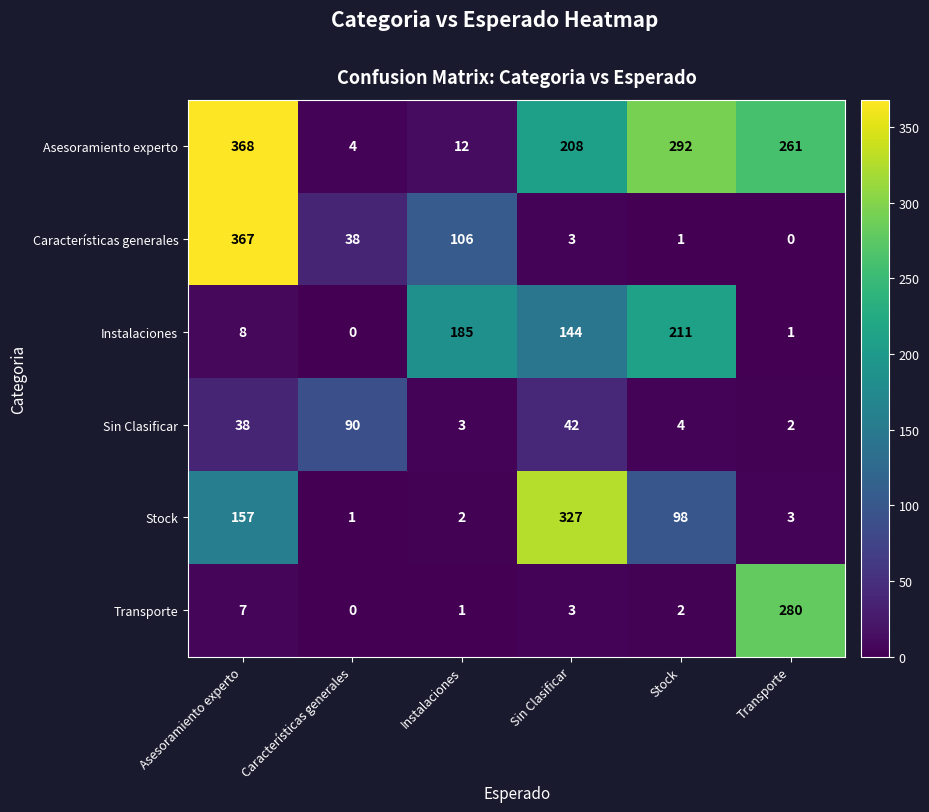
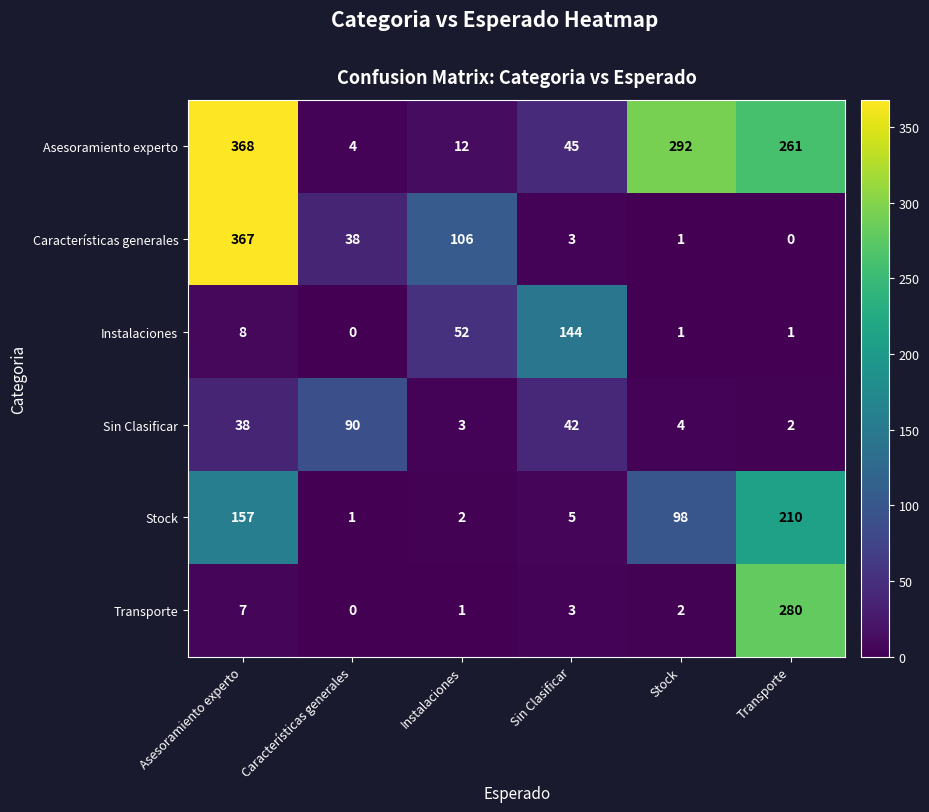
  {
    "Asesoramiento experto": {
      "Asesoramiento experto": 368,
      "Características generales": 4,
      "Instalaciones": 12,
-     "Sin Clasificar": 208,
+     "Sin Clasificar": 45,
      "Stock": 292,
      "Transporte": 261
    },
    "Características generales": {
      "Asesoramiento experto": 367,
      "Características generales": 38,
      "Instalaciones": 106,
      "Sin Clasificar": 3,
      "Stock": 1,
      "Transporte": 0
    },
    "Instalaciones": {
      "Asesoramiento experto": 8,
      "Características generales": 0,
-     "Instalaciones": 185,
+     "Instalaciones": 52,
      "Sin Clasificar": 144,
-     "Stock": 211,
+     "Stock": 1,
      "Transporte": 1
    },
    "Sin Clasificar": {
      "Asesoramiento experto": 38,
      "Características generales": 90,
      "Instalaciones": 3,
      "Sin Clasificar": 42,
      "Stock": 4,
      "Transporte": 2
    },
    "Stock": {
      "Asesoramiento experto": 157,
      "Características generales": 1,
      "Instalaciones": 2,
-     "Sin Clasificar": 327,
+     "Sin Clasificar": 5,
      "Stock": 98,
-     "Transporte": 3
+     "Transporte": 210
    },
    "Transporte": {
      "Asesoramiento experto": 7,
      "Características generales": 0,
      "Instalaciones": 1,
      "Sin Clasificar": 3,
      "Stock": 2,
      "Transporte": 280
    }
  }
